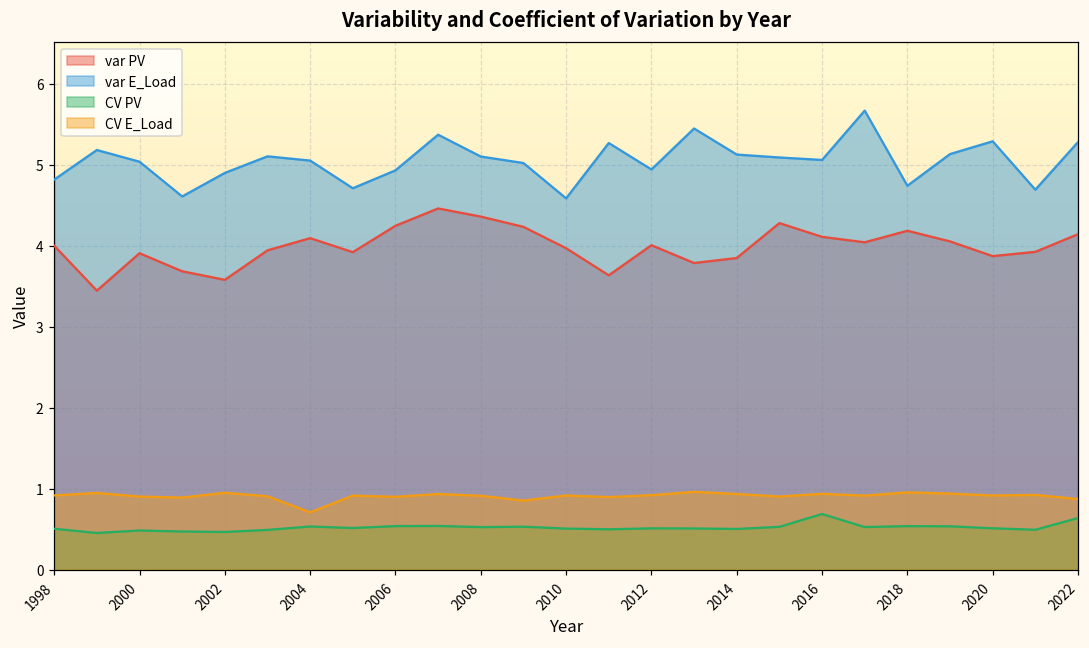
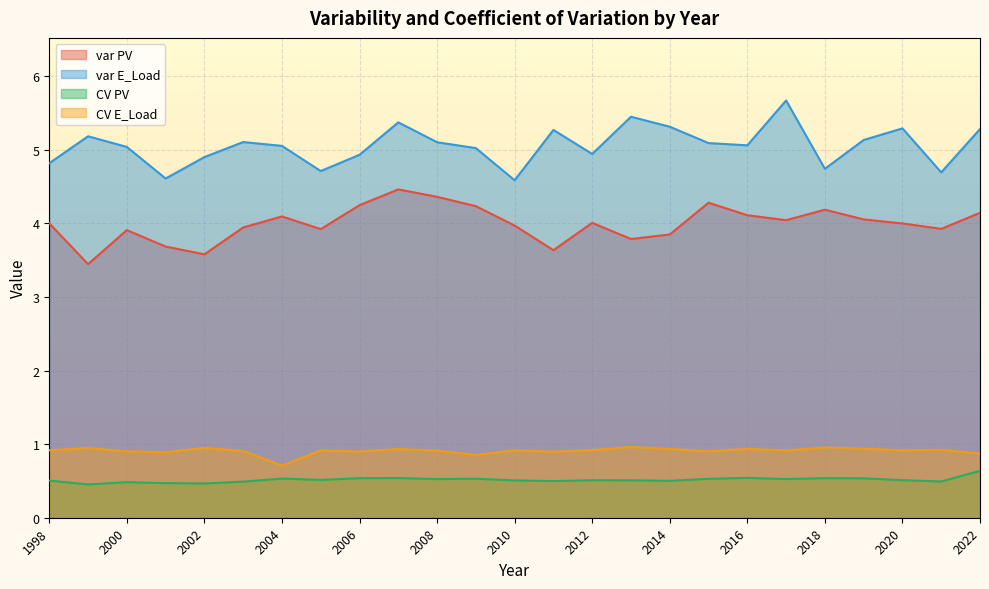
  {
    "var PV": {
      "1998": 4.0,
      "2000": 3.9,
      "2002": 3.6,
      "2004": 4.1,
      "2006": 4.2,
      "2008": 4.4,
      "2010": 4.0,
      "2012": 4.0,
      "2014": 3.8,
      "2016": 4.1,
      "2018": 4.2,
-     "2020": 3.9,
+     "2020": 4.0,
      "2022": 4.1
    },
    "var E_Load": {
      "1998": 4.8,
      "2000": 5.0,
      "2002": 4.9,
      "2004": 5.1,
      "2006": 4.9,
      "2008": 5.1,
      "2010": 4.6,
      "2012": 4.9,
-     "2014": 5.1,
+     "2014": 5.3,
      "2016": 5.1,
      "2018": 4.7,
      "2020": 5.3,
      "2022": 5.3
    },
    "CV PV": {
      "1998": 0.5,
      "2000": 0.5,
      "2002": 0.5,
      "2004": 0.5,
      "2006": 0.5,
      "2008": 0.5,
      "2010": 0.5,
      "2012": 0.5,
      "2014": 0.5,
-     "2016": 0.7,
+     "2016": 0.5,
      "2018": 0.5,
      "2020": 0.5,
      "2022": 0.6
    },
    "CV E_Load": {
      "1998": 0.9,
      "2000": 0.9,
      "2002": 0.9,
      "2004": 0.7,
      "2006": 0.9,
      "2008": 0.9,
      "2010": 0.9,
      "2012": 0.9,
      "2014": 0.9,
      "2016": 0.9,
      "2018": 1.0,
      "2020": 0.9,
      "2022": 0.9
    }
  }
